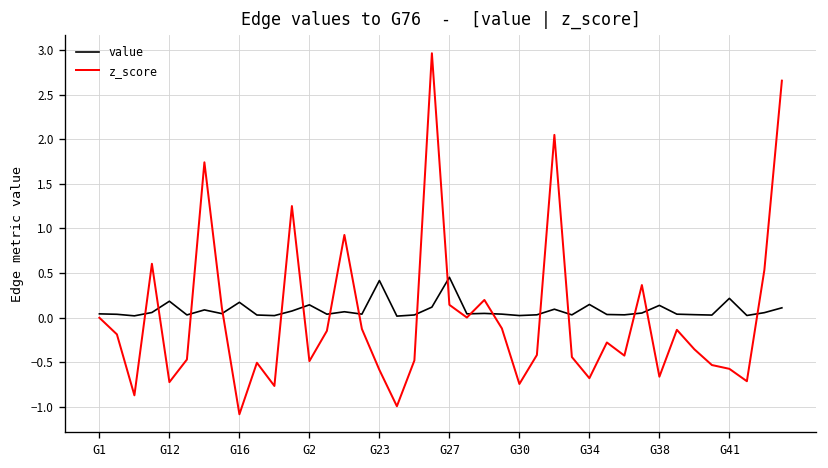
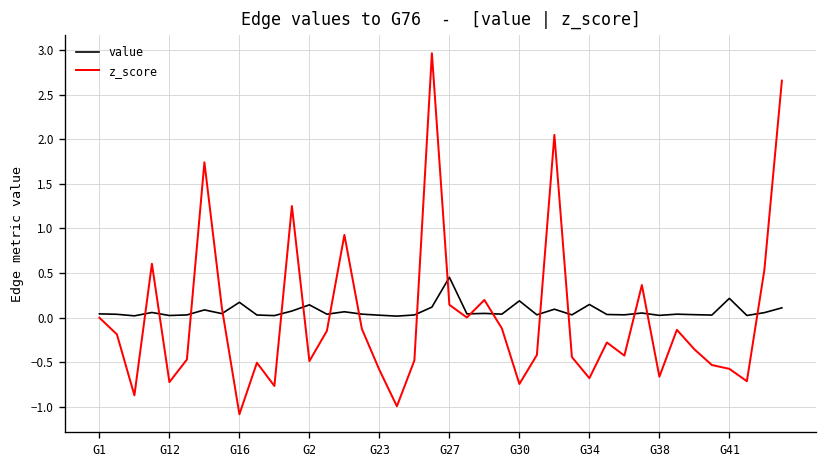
  {
    "value": {
      "G1": 0.0,
-     "G12": 0.2,
+     "G12": 0.0,
      "G16": 0.2,
      "G2": 0.1,
-     "G23": 0.4,
+     "G23": 0.0,
      "G27": 0.5,
-     "G30": 0.0,
+     "G30": 0.2,
      "G34": 0.1,
-     "G38": 0.1,
+     "G38": 0.0,
      "G41": 0.2
    },
    "z_score": {
      "G1": 0.0,
      "G12": -0.7,
      "G16": -1.1,
      "G2": -0.5,
      "G23": -0.6,
      "G27": 0.1,
      "G30": -0.7,
      "G34": -0.7,
      "G38": -0.7,
      "G41": -0.6
    }
  }
